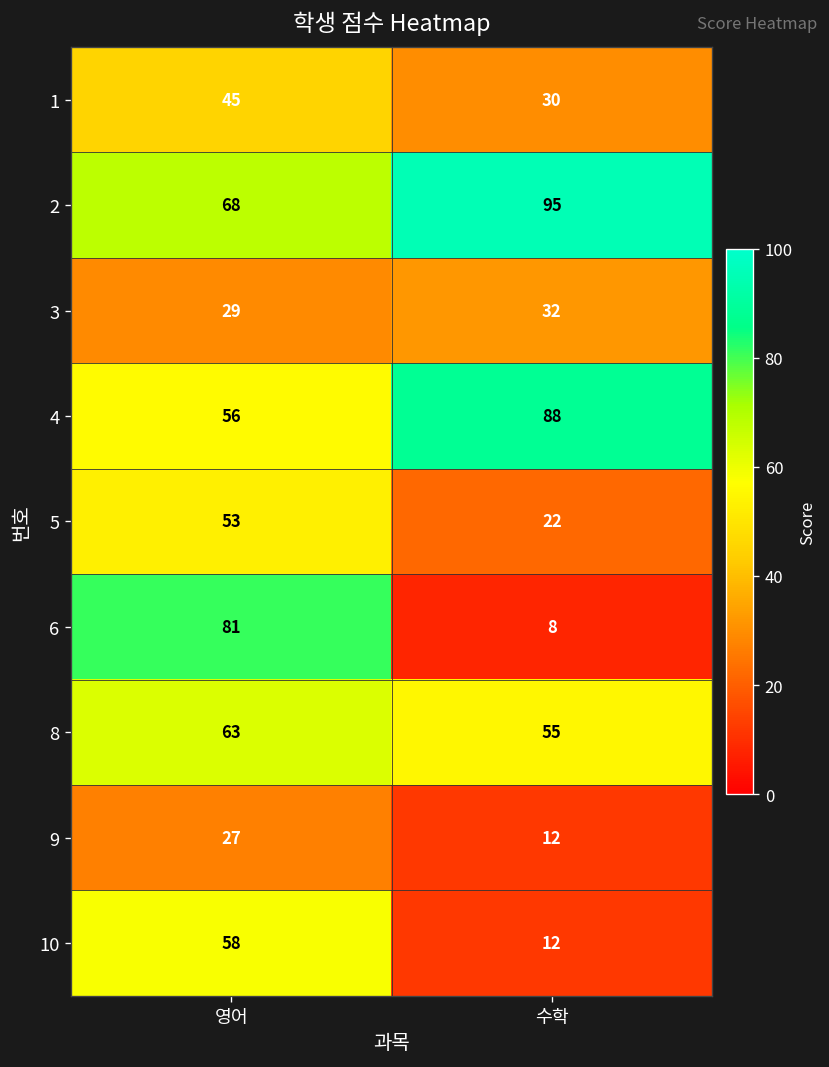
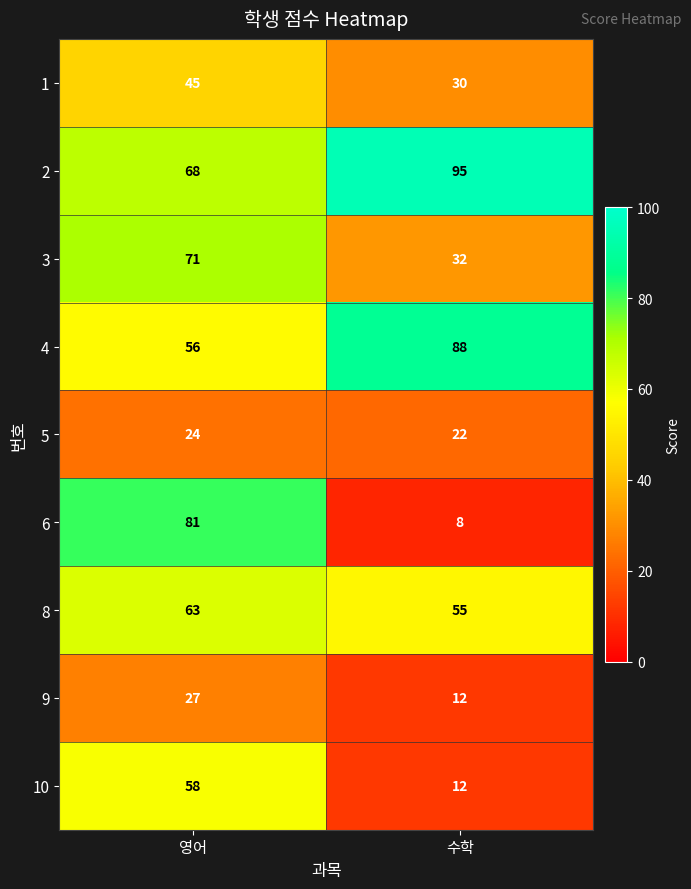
  {
    "1": {
      "영어": 45,
      "수학": 30
    },
    "2": {
      "영어": 68,
      "수학": 95
    },
    "3": {
-     "영어": 29,
+     "영어": 71,
      "수학": 32
    },
    "4": {
      "영어": 56,
      "수학": 88
    },
    "5": {
-     "영어": 53,
+     "영어": 24,
      "수학": 22
    },
    "6": {
      "영어": 81,
      "수학": 8
    },
    "8": {
      "영어": 63,
      "수학": 55
    },
    "9": {
      "영어": 27,
      "수학": 12
    },
    "10": {
      "영어": 58,
      "수학": 12
    }
  }
